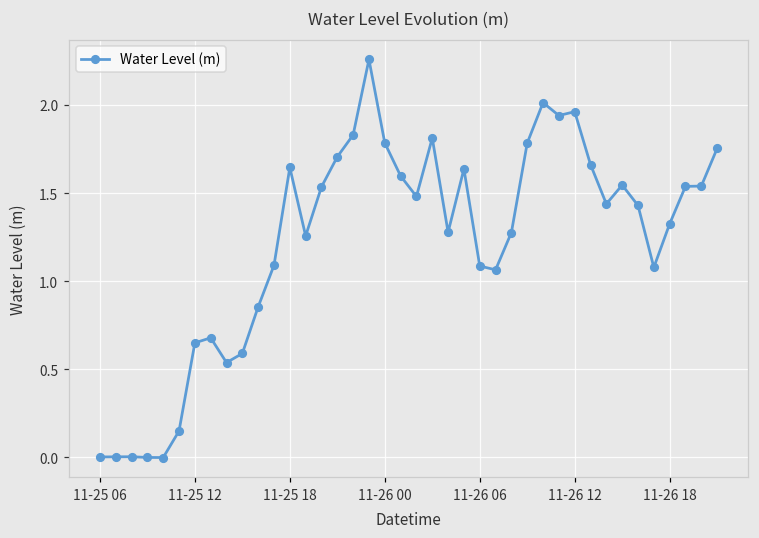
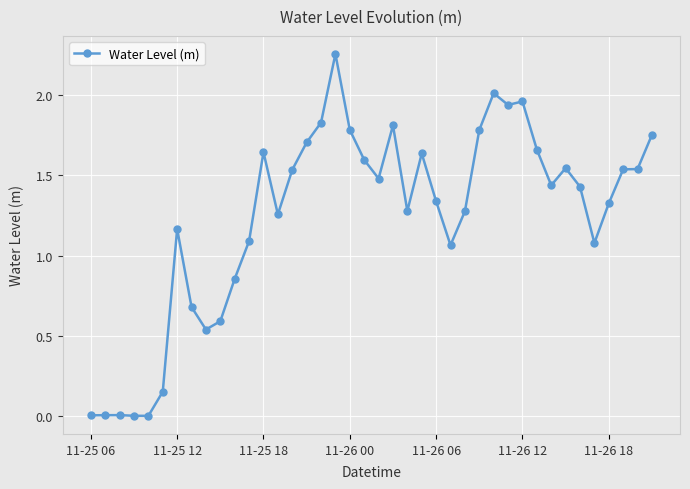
  {
    "11-25 06": 0.00,
-   "11-25 12": 0.65,
+   "11-25 12": 1.17,
    "11-25 18": 1.65,
    "11-26 00": 1.78,
-   "11-26 06": 1.09,
+   "11-26 06": 1.34,
    "11-26 12": 1.96,
    "11-26 18": 1.33
  }
